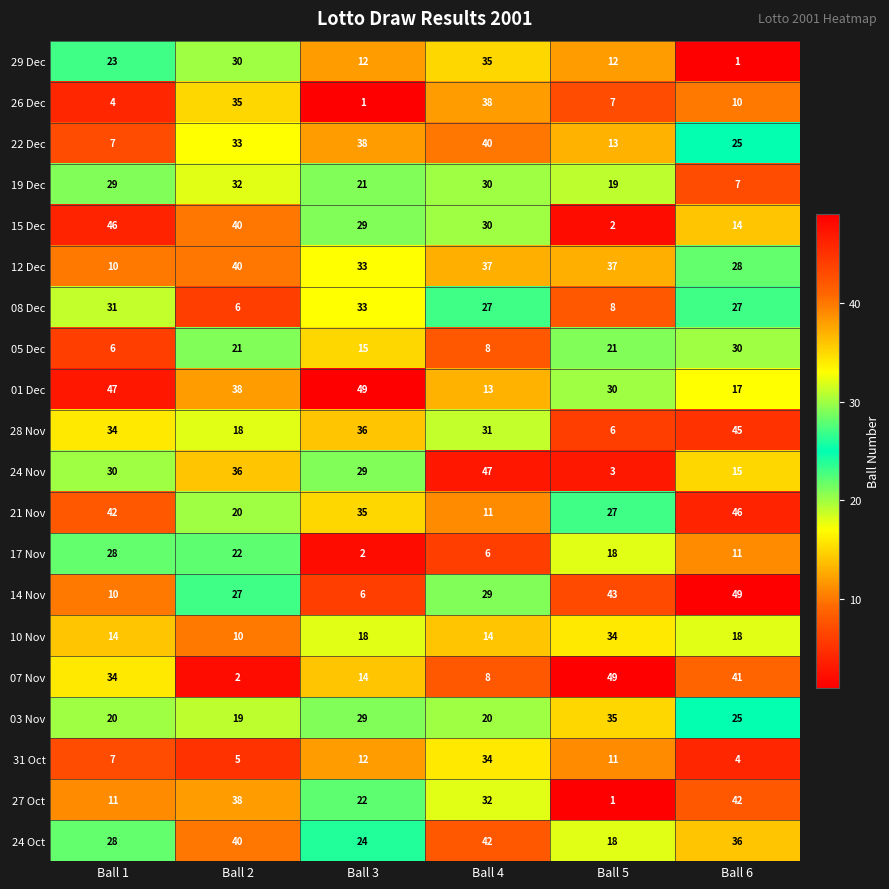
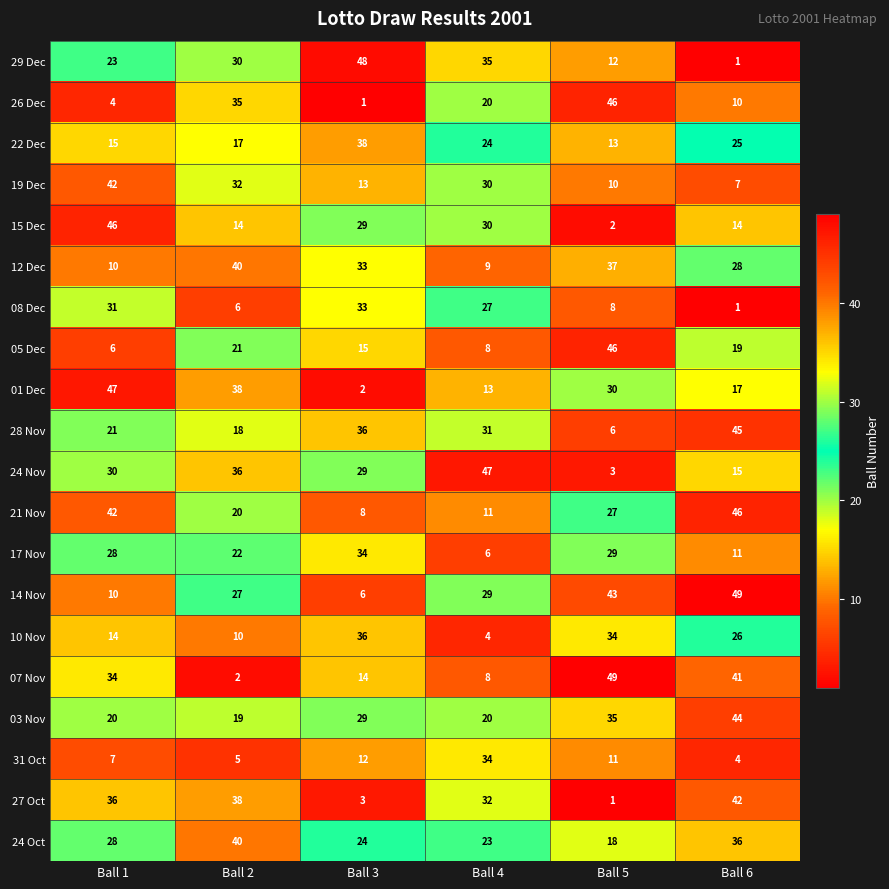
  {
    "29 Dec": {
      "Ball 1": 23,
      "Ball 2": 30,
-     "Ball 3": 12,
+     "Ball 3": 48,
      "Ball 4": 35,
      "Ball 5": 12,
      "Ball 6": 1
    },
    "26 Dec": {
      "Ball 1": 4,
      "Ball 2": 35,
      "Ball 3": 1,
-     "Ball 4": 38,
-     "Ball 5": 7,
+     "Ball 4": 20,
+     "Ball 5": 46,
      "Ball 6": 10
    },
    "22 Dec": {
-     "Ball 1": 7,
-     "Ball 2": 33,
+     "Ball 1": 15,
+     "Ball 2": 17,
      "Ball 3": 38,
-     "Ball 4": 40,
+     "Ball 4": 24,
      "Ball 5": 13,
      "Ball 6": 25
    },
    "19 Dec": {
-     "Ball 1": 29,
+     "Ball 1": 42,
      "Ball 2": 32,
-     "Ball 3": 21,
+     "Ball 3": 13,
      "Ball 4": 30,
-     "Ball 5": 19,
+     "Ball 5": 10,
      "Ball 6": 7
    },
    "15 Dec": {
      "Ball 1": 46,
-     "Ball 2": 40,
+     "Ball 2": 14,
      "Ball 3": 29,
      "Ball 4": 30,
      "Ball 5": 2,
      "Ball 6": 14
    },
    "12 Dec": {
      "Ball 1": 10,
      "Ball 2": 40,
      "Ball 3": 33,
-     "Ball 4": 37,
+     "Ball 4": 9,
      "Ball 5": 37,
      "Ball 6": 28
    },
    "08 Dec": {
      "Ball 1": 31,
      "Ball 2": 6,
      "Ball 3": 33,
      "Ball 4": 27,
      "Ball 5": 8,
-     "Ball 6": 27
+     "Ball 6": 1
    },
    "05 Dec": {
      "Ball 1": 6,
      "Ball 2": 21,
      "Ball 3": 15,
      "Ball 4": 8,
-     "Ball 5": 21,
-     "Ball 6": 30
+     "Ball 5": 46,
+     "Ball 6": 19
    },
    "01 Dec": {
      "Ball 1": 47,
      "Ball 2": 38,
-     "Ball 3": 49,
+     "Ball 3": 2,
      "Ball 4": 13,
      "Ball 5": 30,
      "Ball 6": 17
    },
    "28 Nov": {
-     "Ball 1": 34,
+     "Ball 1": 21,
      "Ball 2": 18,
      "Ball 3": 36,
      "Ball 4": 31,
      "Ball 5": 6,
      "Ball 6": 45
    },
    "24 Nov": {
      "Ball 1": 30,
      "Ball 2": 36,
      "Ball 3": 29,
      "Ball 4": 47,
      "Ball 5": 3,
      "Ball 6": 15
    },
    "21 Nov": {
      "Ball 1": 42,
      "Ball 2": 20,
-     "Ball 3": 35,
+     "Ball 3": 8,
      "Ball 4": 11,
      "Ball 5": 27,
      "Ball 6": 46
    },
    "17 Nov": {
      "Ball 1": 28,
      "Ball 2": 22,
-     "Ball 3": 2,
+     "Ball 3": 34,
      "Ball 4": 6,
-     "Ball 5": 18,
+     "Ball 5": 29,
      "Ball 6": 11
    },
    "14 Nov": {
      "Ball 1": 10,
      "Ball 2": 27,
      "Ball 3": 6,
      "Ball 4": 29,
      "Ball 5": 43,
      "Ball 6": 49
    },
    "10 Nov": {
      "Ball 1": 14,
      "Ball 2": 10,
-     "Ball 3": 18,
-     "Ball 4": 14,
+     "Ball 3": 36,
+     "Ball 4": 4,
      "Ball 5": 34,
-     "Ball 6": 18
+     "Ball 6": 26
    },
    "07 Nov": {
      "Ball 1": 34,
      "Ball 2": 2,
      "Ball 3": 14,
      "Ball 4": 8,
      "Ball 5": 49,
      "Ball 6": 41
    },
    "03 Nov": {
      "Ball 1": 20,
      "Ball 2": 19,
      "Ball 3": 29,
      "Ball 4": 20,
      "Ball 5": 35,
-     "Ball 6": 25
+     "Ball 6": 44
    },
    "31 Oct": {
      "Ball 1": 7,
      "Ball 2": 5,
      "Ball 3": 12,
      "Ball 4": 34,
      "Ball 5": 11,
      "Ball 6": 4
    },
    "27 Oct": {
-     "Ball 1": 11,
+     "Ball 1": 36,
      "Ball 2": 38,
-     "Ball 3": 22,
+     "Ball 3": 3,
      "Ball 4": 32,
      "Ball 5": 1,
      "Ball 6": 42
    },
    "24 Oct": {
      "Ball 1": 28,
      "Ball 2": 40,
      "Ball 3": 24,
-     "Ball 4": 42,
+     "Ball 4": 23,
      "Ball 5": 18,
      "Ball 6": 36
    }
  }
